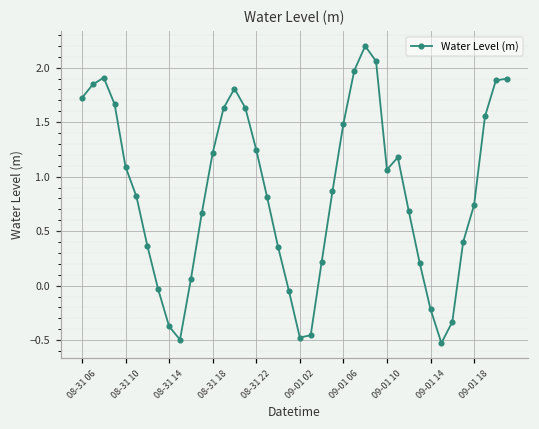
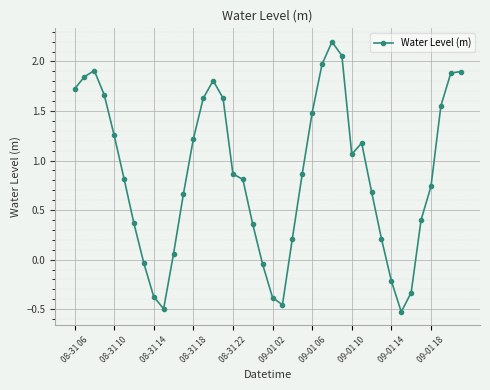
  {
    "08-31 06": 1.7,
-   "08-31 10": 1.1,
+   "08-31 10": 1.3,
    "08-31 14": -0.4,
    "08-31 18": 1.2,
-   "08-31 22": 1.2,
-   "09-01 02": -0.5,
+   "08-31 22": 0.9,
+   "09-01 02": -0.4,
    "09-01 06": 1.5,
    "09-01 10": 1.1,
    "09-01 14": -0.2,
    "09-01 18": 0.7
  }
